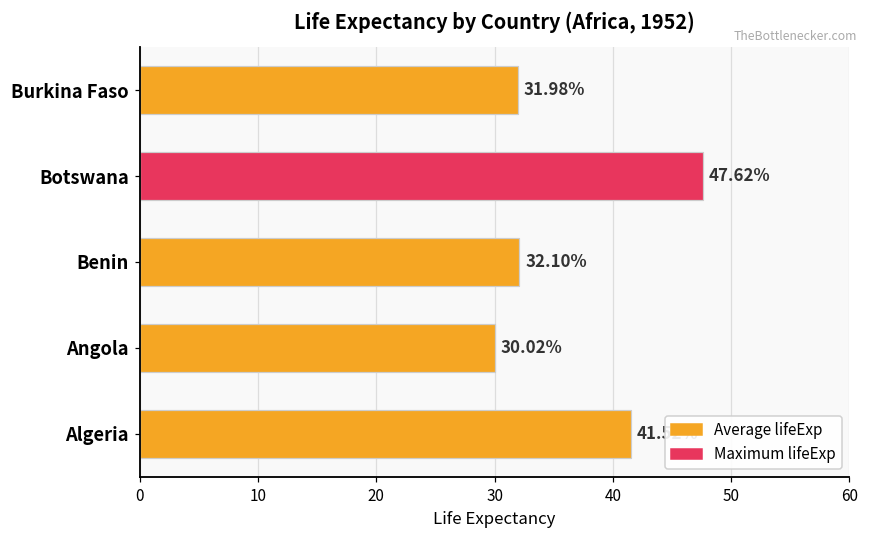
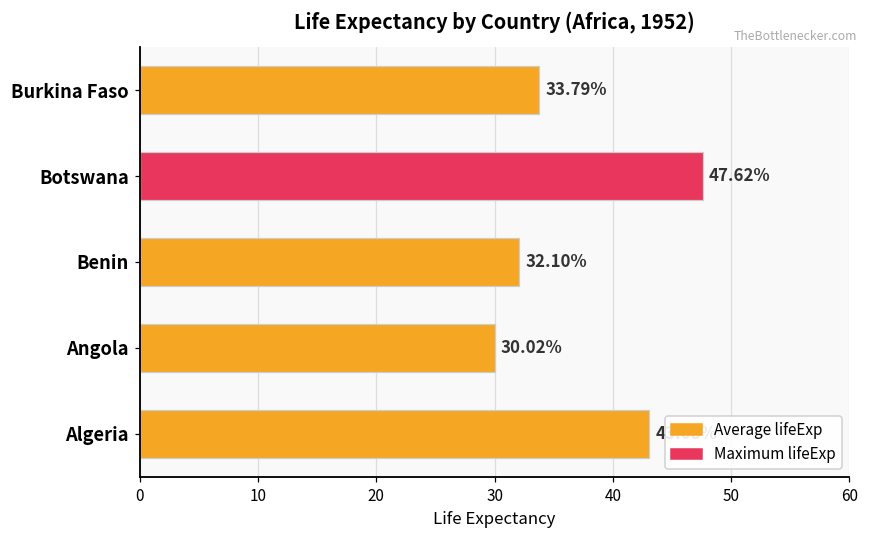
  {
-   "Burkina Faso": "31.98%",
+   "Burkina Faso": "33.79%",
    "Botswana": "47.62%",
    "Benin": "32.10%",
    "Angola": "30.02%",
-   "Algeria": "41.5"
+   "Algeria": "43.1"
  }
